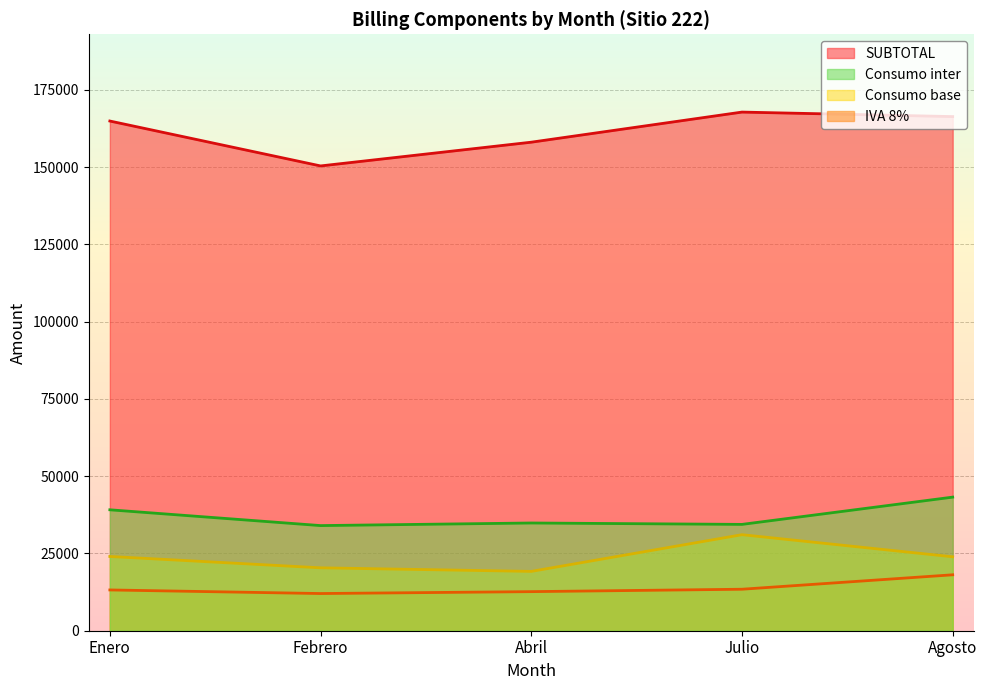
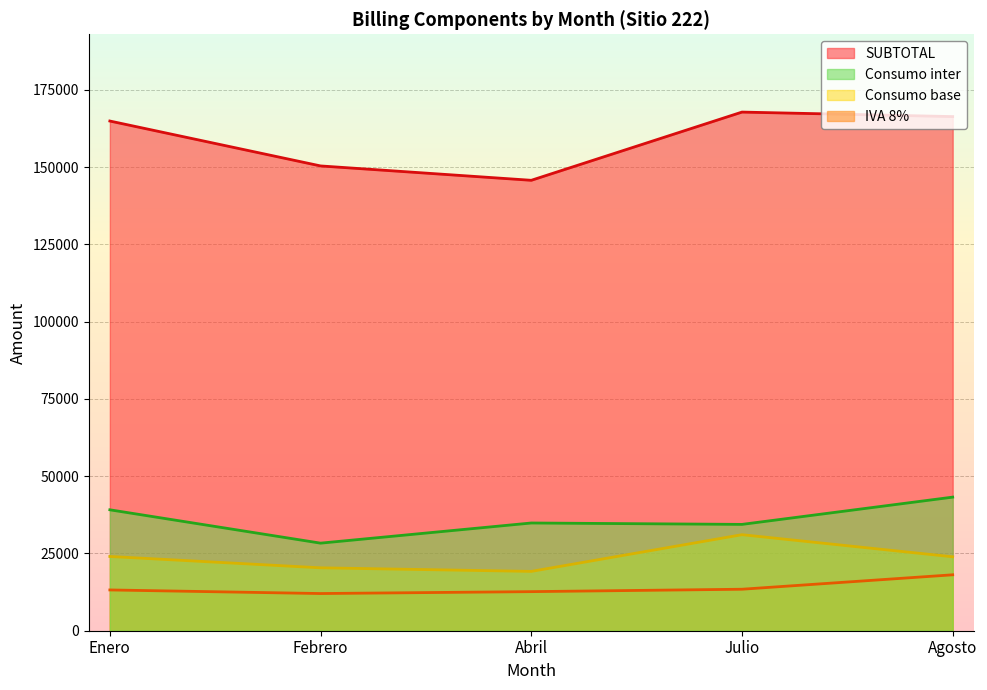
  {
    "SUBTOTAL": {
      "Enero": 165000,
      "Febrero": 150000,
-     "Abril": 158000,
+     "Abril": 146000,
      "Julio": 168000
    },
    "Consumo inter": {
      "Enero": 39000,
-     "Febrero": 34000,
+     "Febrero": 28000,
      "Abril": 35000,
      "Julio": 34000,
      "Agosto": 43000
    },
    "Consumo base": {
      "Enero": 24000,
      "Febrero": 20000,
      "Abril": 19000,
      "Julio": 31000,
      "Agosto": 24000
    },
    "IVA 8%": {
      "Enero": 13000,
      "Febrero": 12000,
      "Abril": 13000,
      "Julio": 13000,
      "Agosto": 18000
    }
  }
